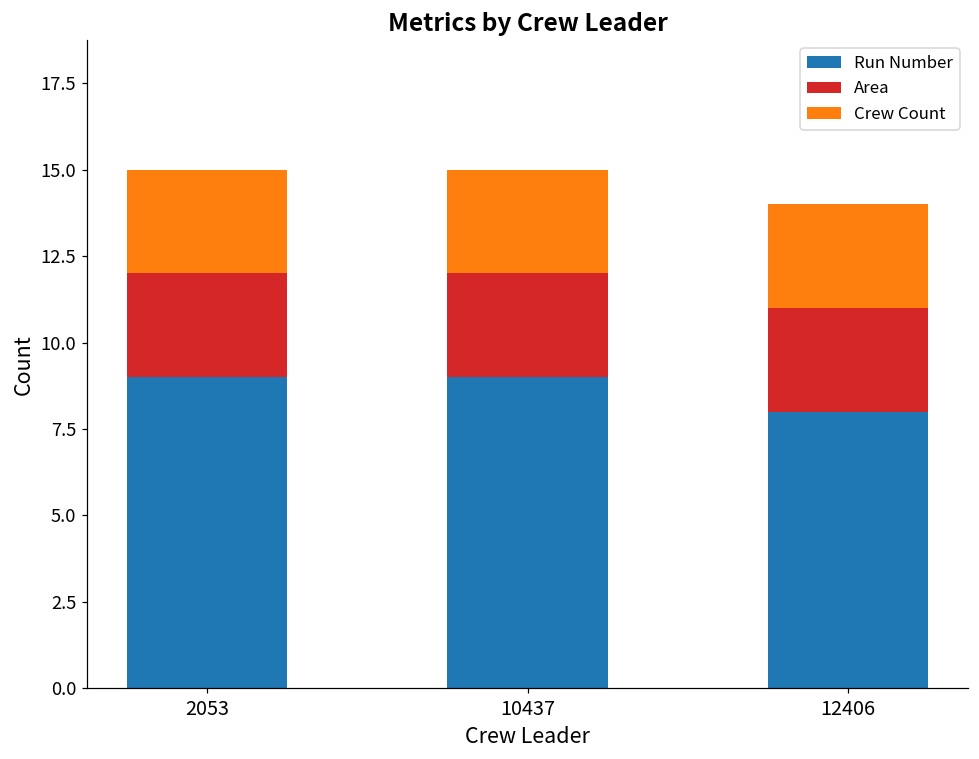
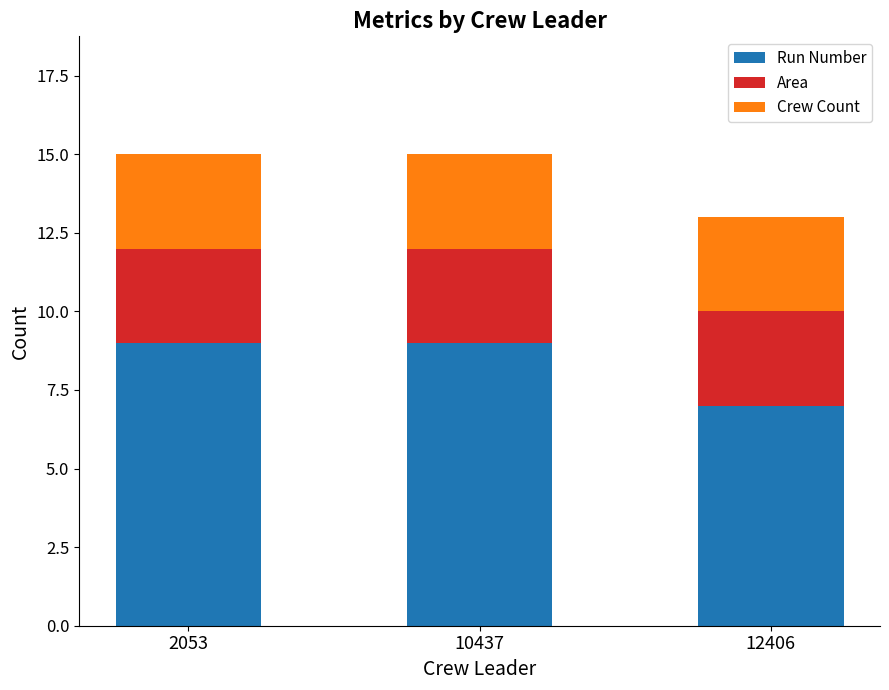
  {
    "Run Number": {
      "2053": 9,
      "10437": 9,
-     "12406": 8
+     "12406": 7
    },
    "Area": {
      "2053": 3,
      "10437": 3,
      "12406": 3
    },
    "Crew Count": {
      "2053": 3,
      "10437": 3,
      "12406": 3
    }
  }
